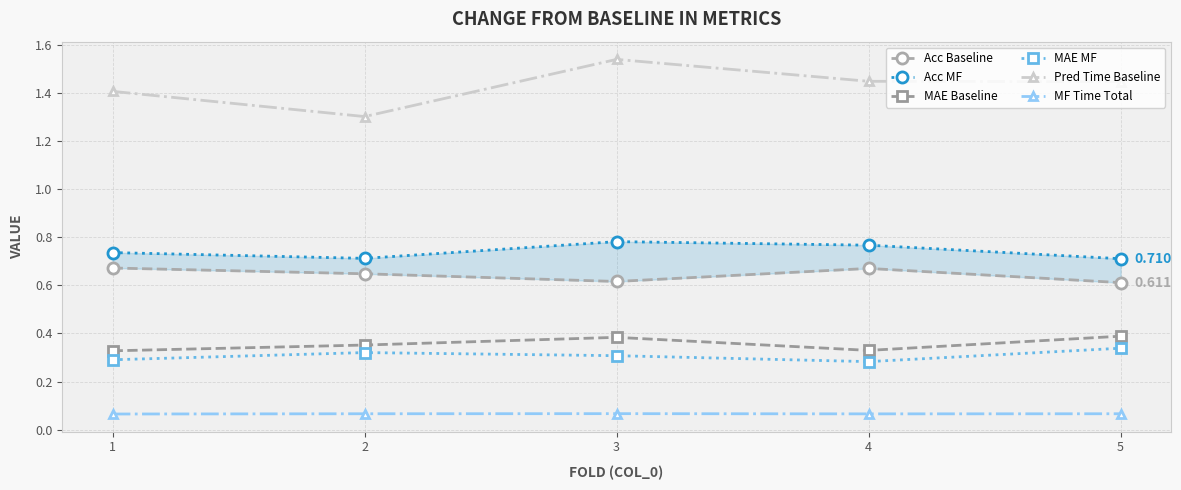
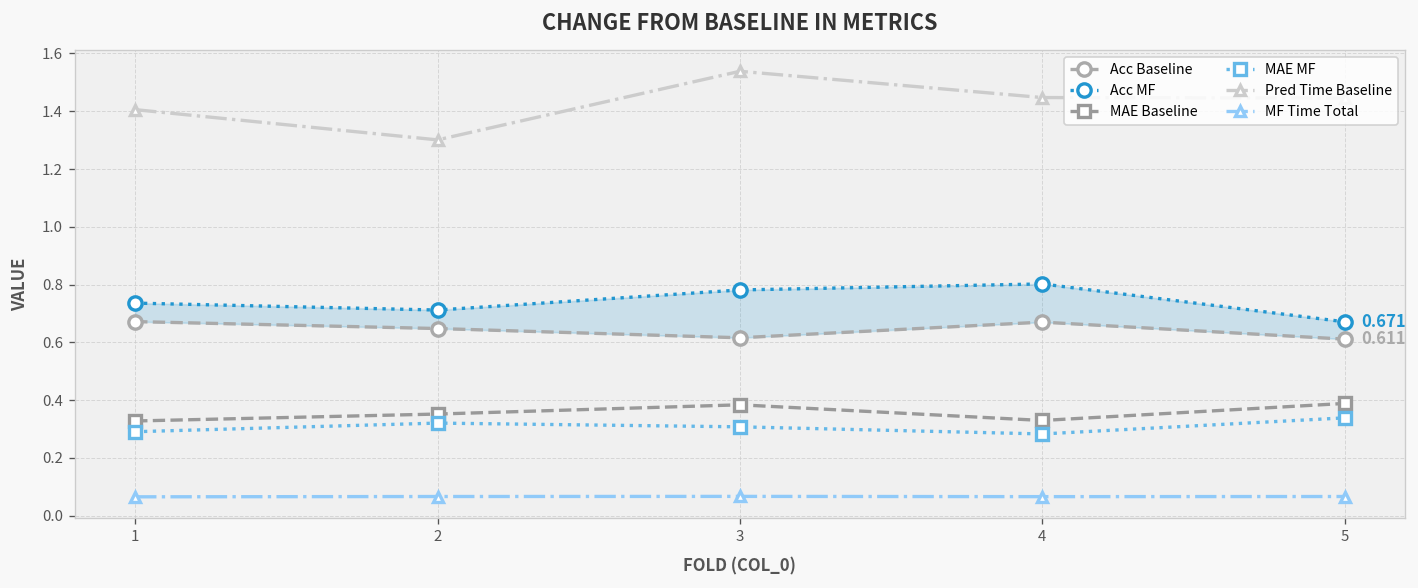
  {
    "Acc MF": {
-     "4": 0.77,
-     "5": 0.710
+     "4": 0.80,
+     "5": 0.671
    }
  }
